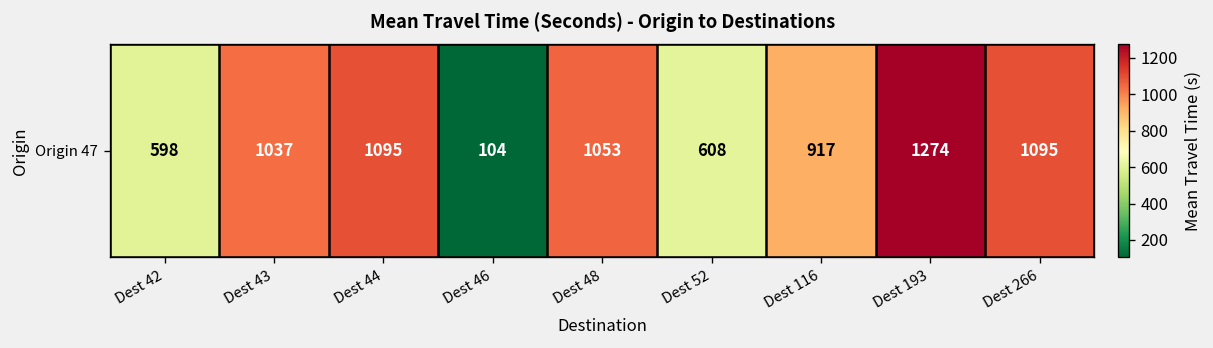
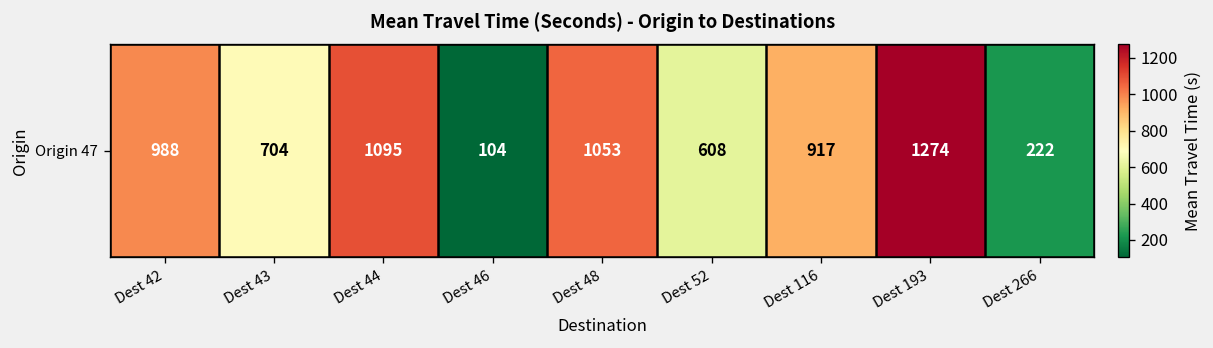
  {
    "Origin 47": {
-     "Dest 42": 598,
-     "Dest 43": 1037,
+     "Dest 42": 988,
+     "Dest 43": 704,
      "Dest 44": 1095,
      "Dest 46": 104,
      "Dest 48": 1053,
      "Dest 52": 608,
      "Dest 116": 917,
      "Dest 193": 1274,
-     "Dest 266": 1095
+     "Dest 266": 222
    }
  }
